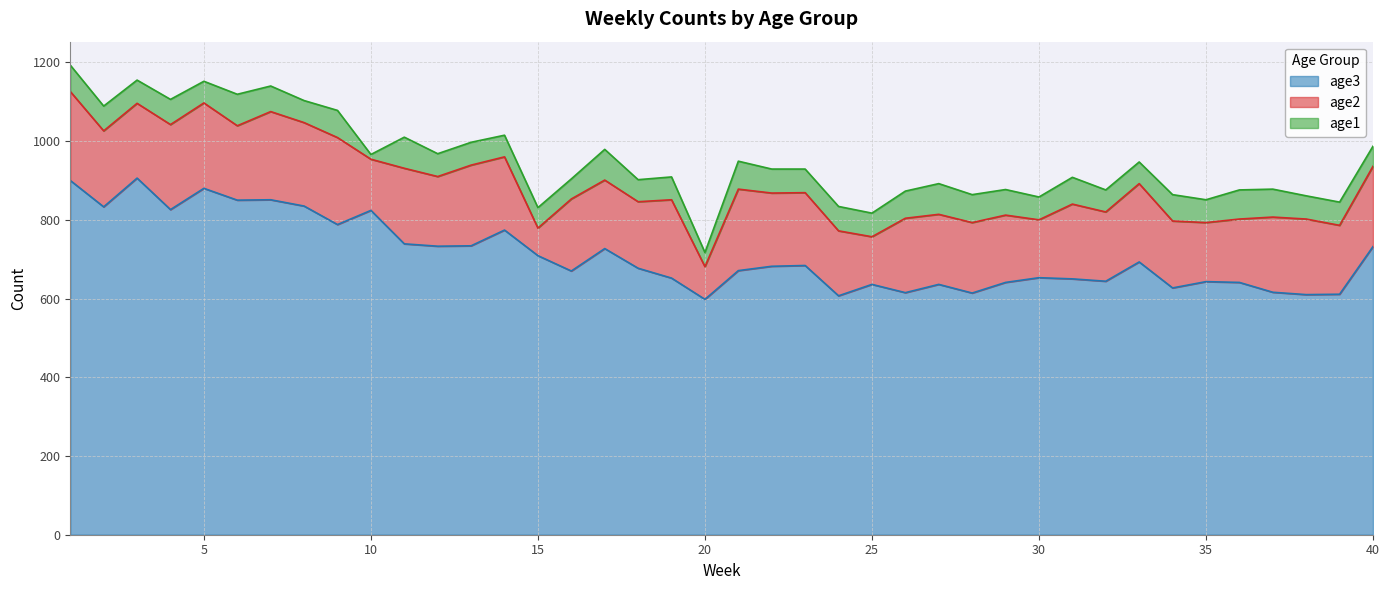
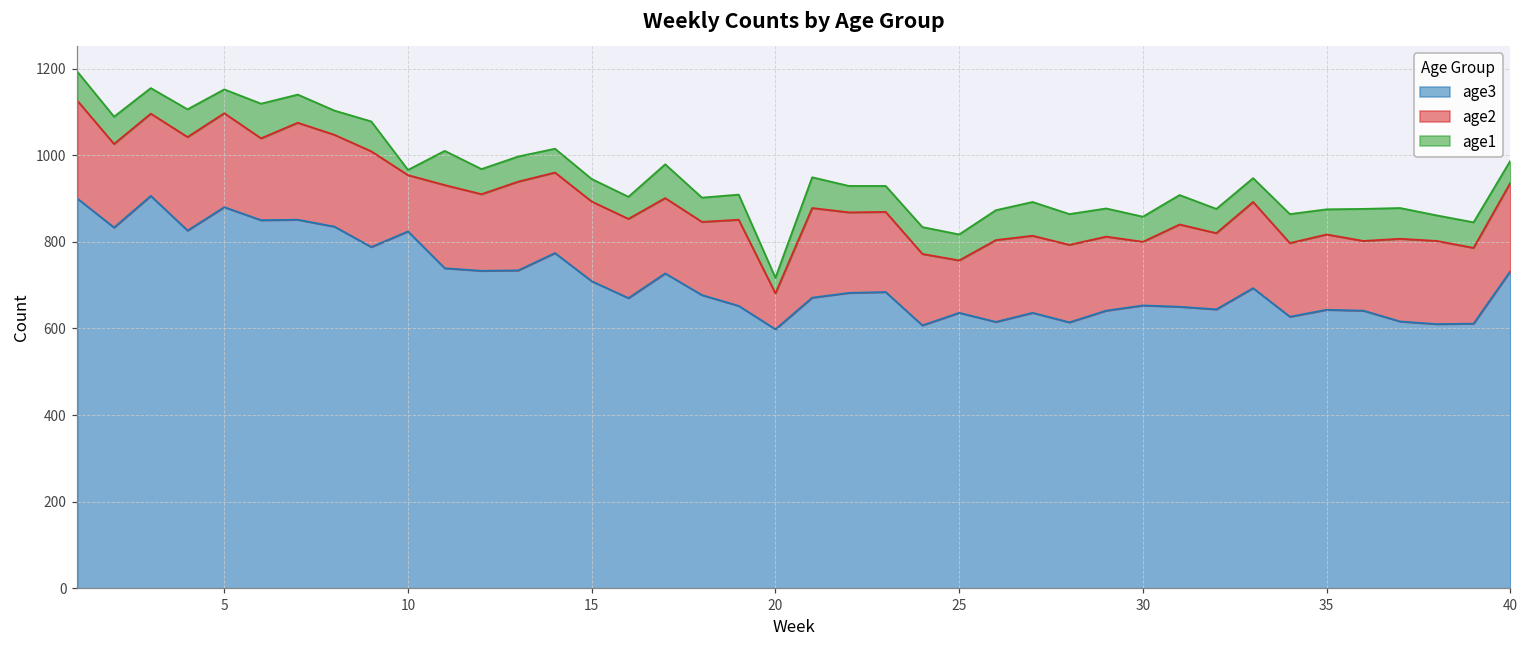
  {
    "age3": {
      "5": 880,
      "10": 820,
      "15": 710,
      "20": 600,
      "25": 640,
      "30": 650,
      "35": 640,
      "40": 730
    },
    "age2": {
      "5": 220,
      "10": 130,
-     "15": 70,
+     "15": 180,
      "20": 80,
      "25": 120,
      "30": 150,
-     "35": 150,
+     "35": 170,
      "40": 200
    },
    "age1": {
      "5": 60,
      "10": 10,
      "15": 50,
      "20": 40,
      "25": 60,
      "30": 60,
      "35": 60,
      "40": 50
    }
  }
